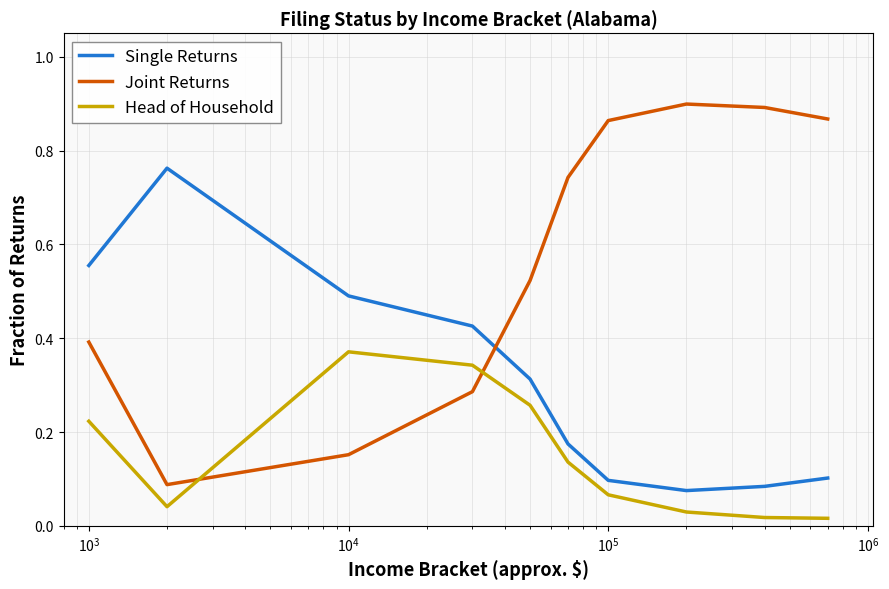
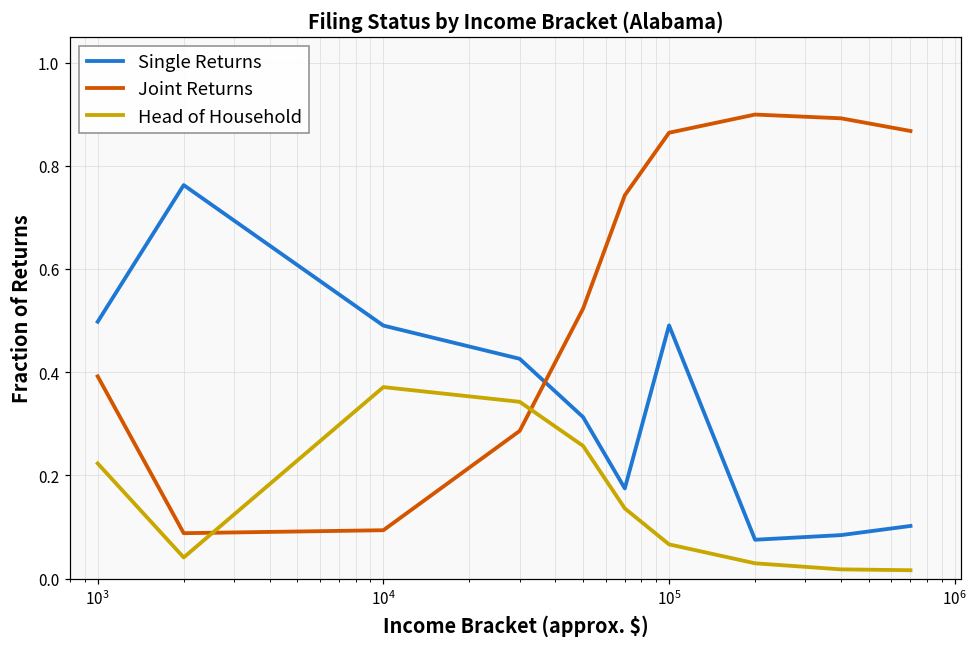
  {
    "Single Returns": {
-     "10^3": 0.55,
+     "10^3": 0.50,
      "10^4": 0.49,
-     "10^5": 0.10
+     "10^5": 0.49
    },
    "Joint Returns": {
      "10^3": 0.39,
-     "10^4": 0.15,
+     "10^4": 0.09,
      "10^5": 0.86
    },
    "Head of Household": {
      "10^3": 0.22,
      "10^4": 0.37,
      "10^5": 0.07
    }
  }
